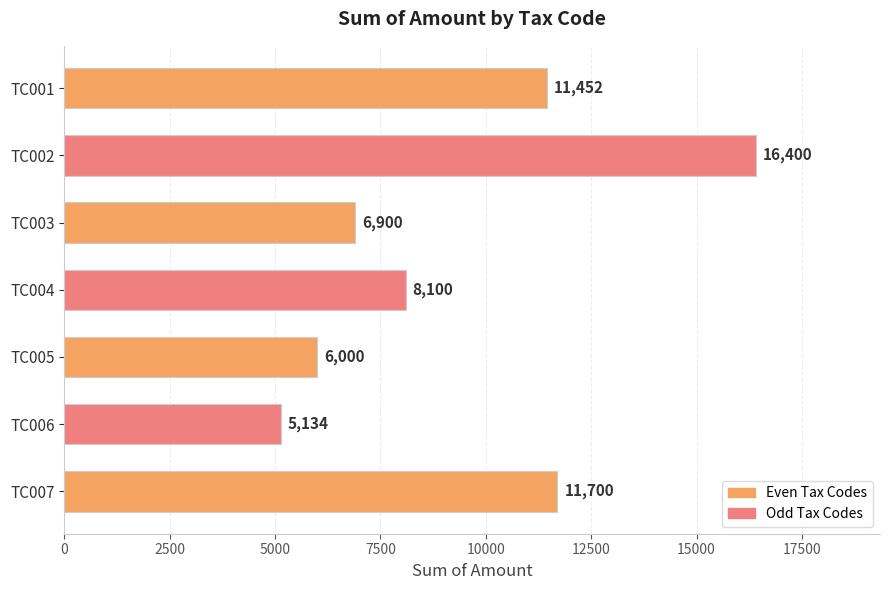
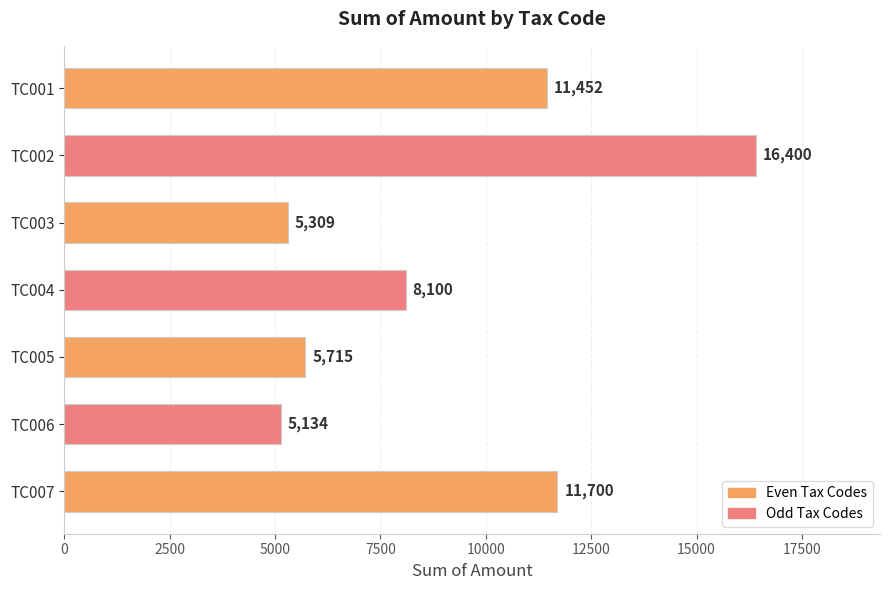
  {
    "TC001": "11,452",
    "TC002": "16,400",
-   "TC003": "6,900",
+   "TC003": "5,309",
    "TC004": "8,100",
-   "TC005": "6,000",
+   "TC005": "5,715",
    "TC006": "5,134",
    "TC007": "11,700"
  }
